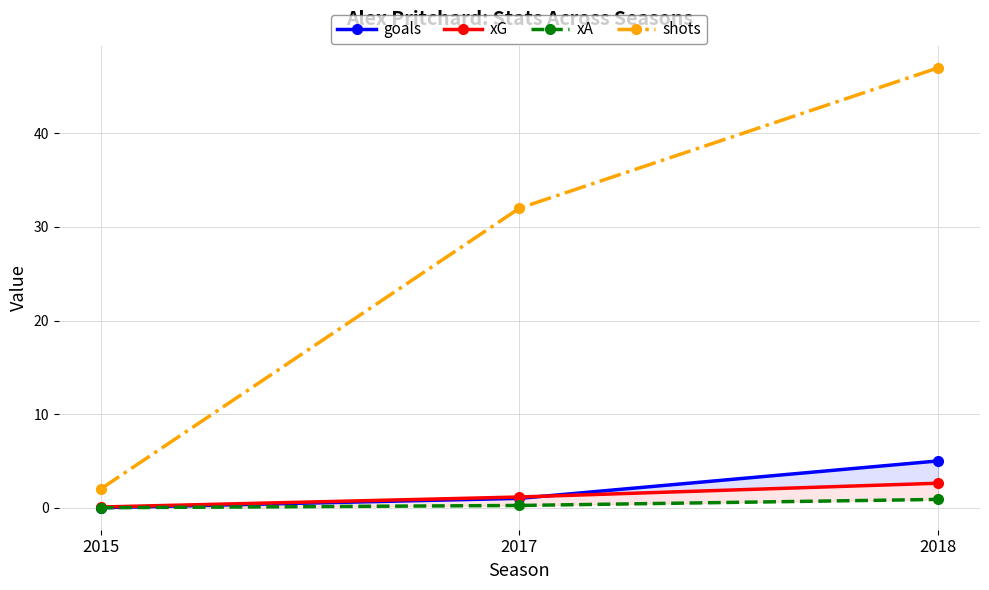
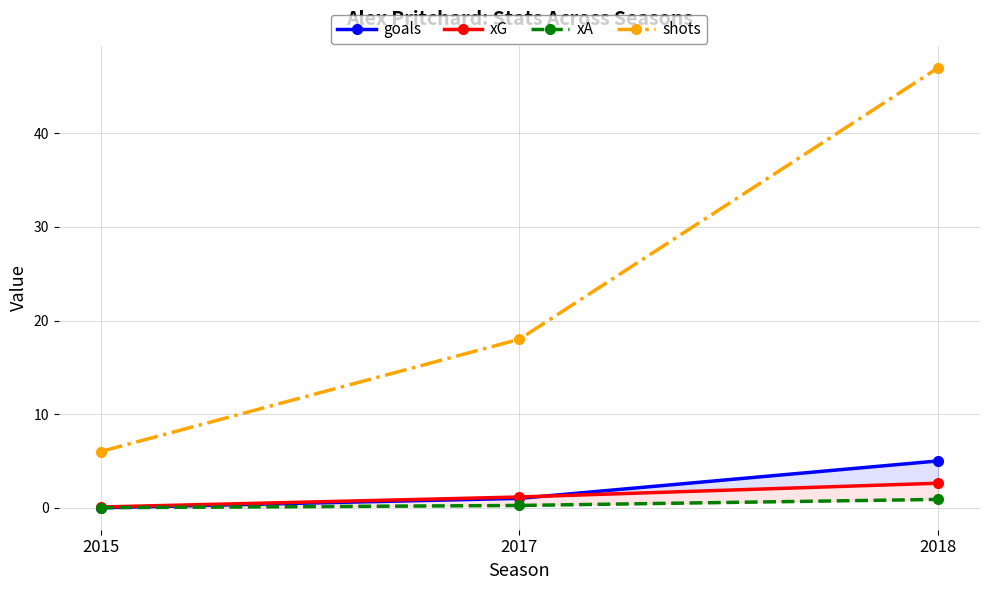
  {
    "xG": {
      "2018": 3
    },
    "xA": {
      "2017": 0,
      "2018": 1
    },
    "shots": {
-     "2015": 2,
-     "2017": 32,
+     "2015": 6,
+     "2017": 18,
      "2018": 47
    }
  }
